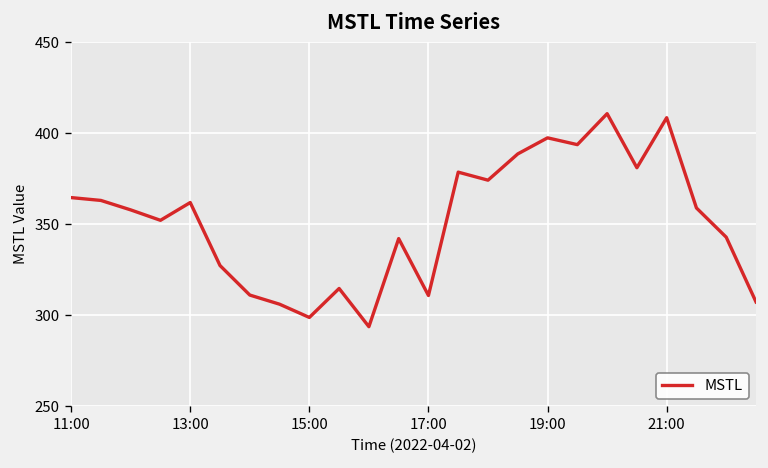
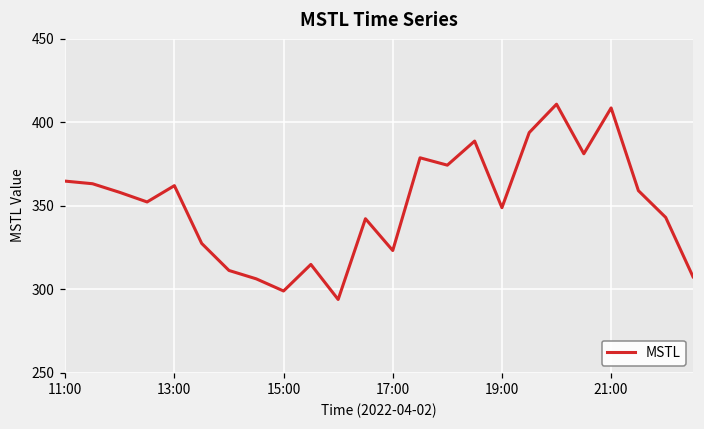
  {
    "11:00": 365,
    "13:00": 362,
    "15:00": 299,
-   "17:00": 311,
-   "19:00": 397,
+   "17:00": 323,
+   "19:00": 349,
    "21:00": 408
  }
